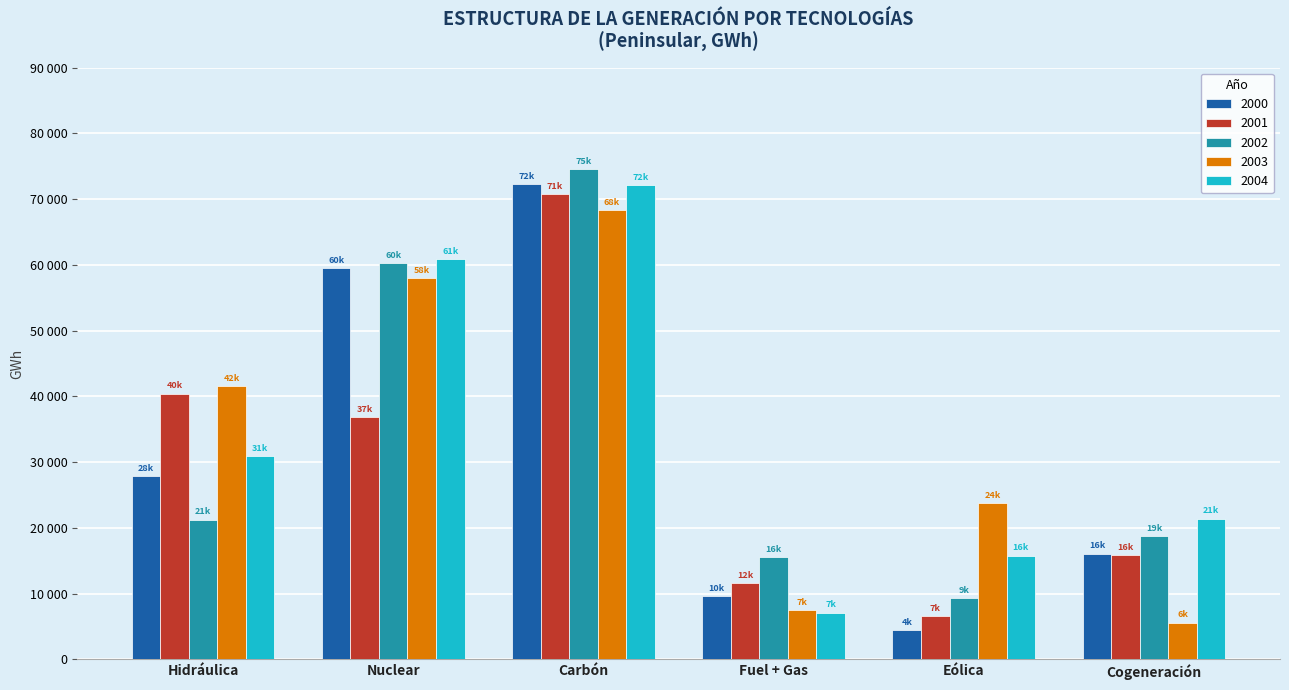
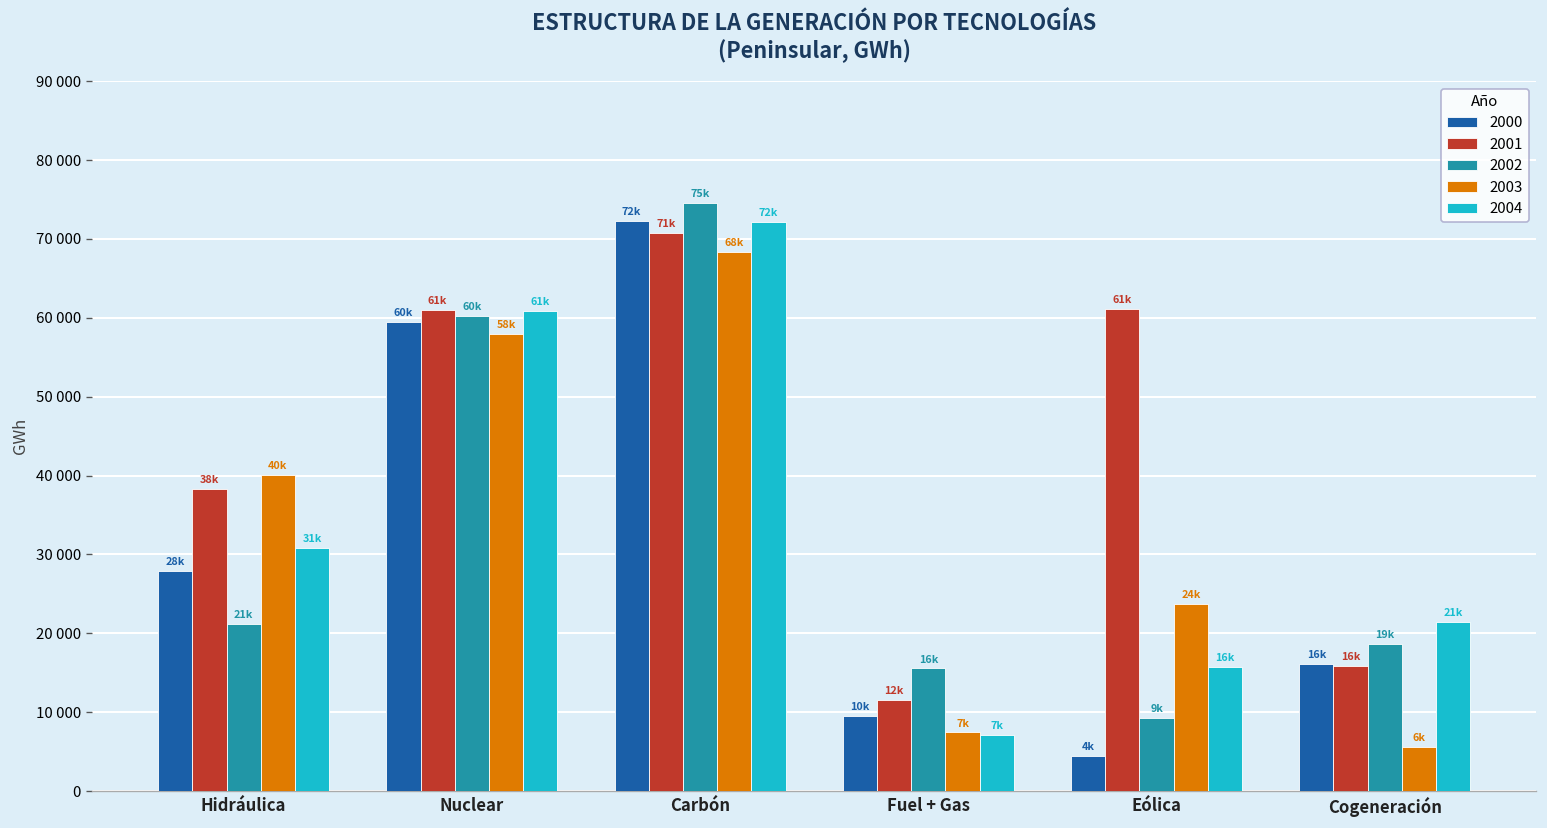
  {
    "2001": {
-     "Hidráulica": "40k",
-     "Nuclear": "37k",
+     "Hidráulica": "38k",
+     "Nuclear": "61k",
      "Carbón": "71k",
      "Fuel + Gas": "12k",
-     "Eólica": "7k",
+     "Eólica": "61k",
      "Cogeneración": "16k"
    },
    "2003": {
-     "Hidráulica": "42k",
+     "Hidráulica": "40k",
      "Nuclear": "58k",
      "Carbón": "68k",
      "Fuel + Gas": "7k",
      "Eólica": "24k",
      "Cogeneración": "6k"
    }
  }
